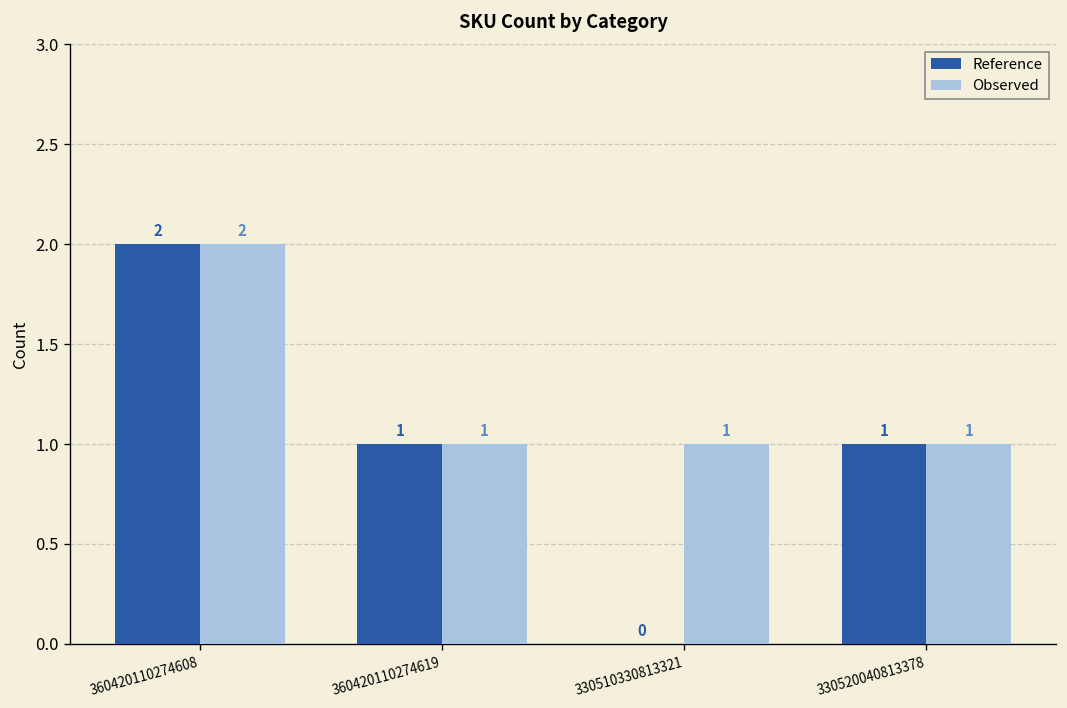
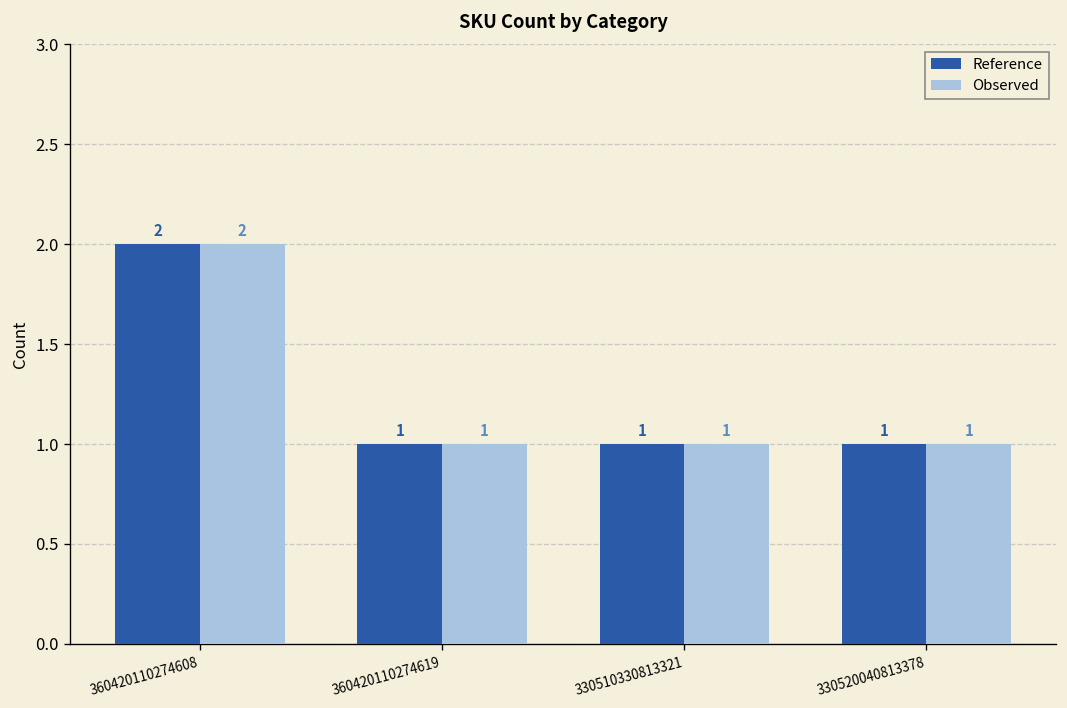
  {
    "Reference": {
      "360420110274608": 2,
      "360420110274619": 1,
-     "330510330813321": 0,
+     "330510330813321": 1,
      "330520040813378": 1
    },
    "Observed": {
      "360420110274608": 2,
      "360420110274619": 1,
      "330510330813321": 1,
      "330520040813378": 1
    }
  }
